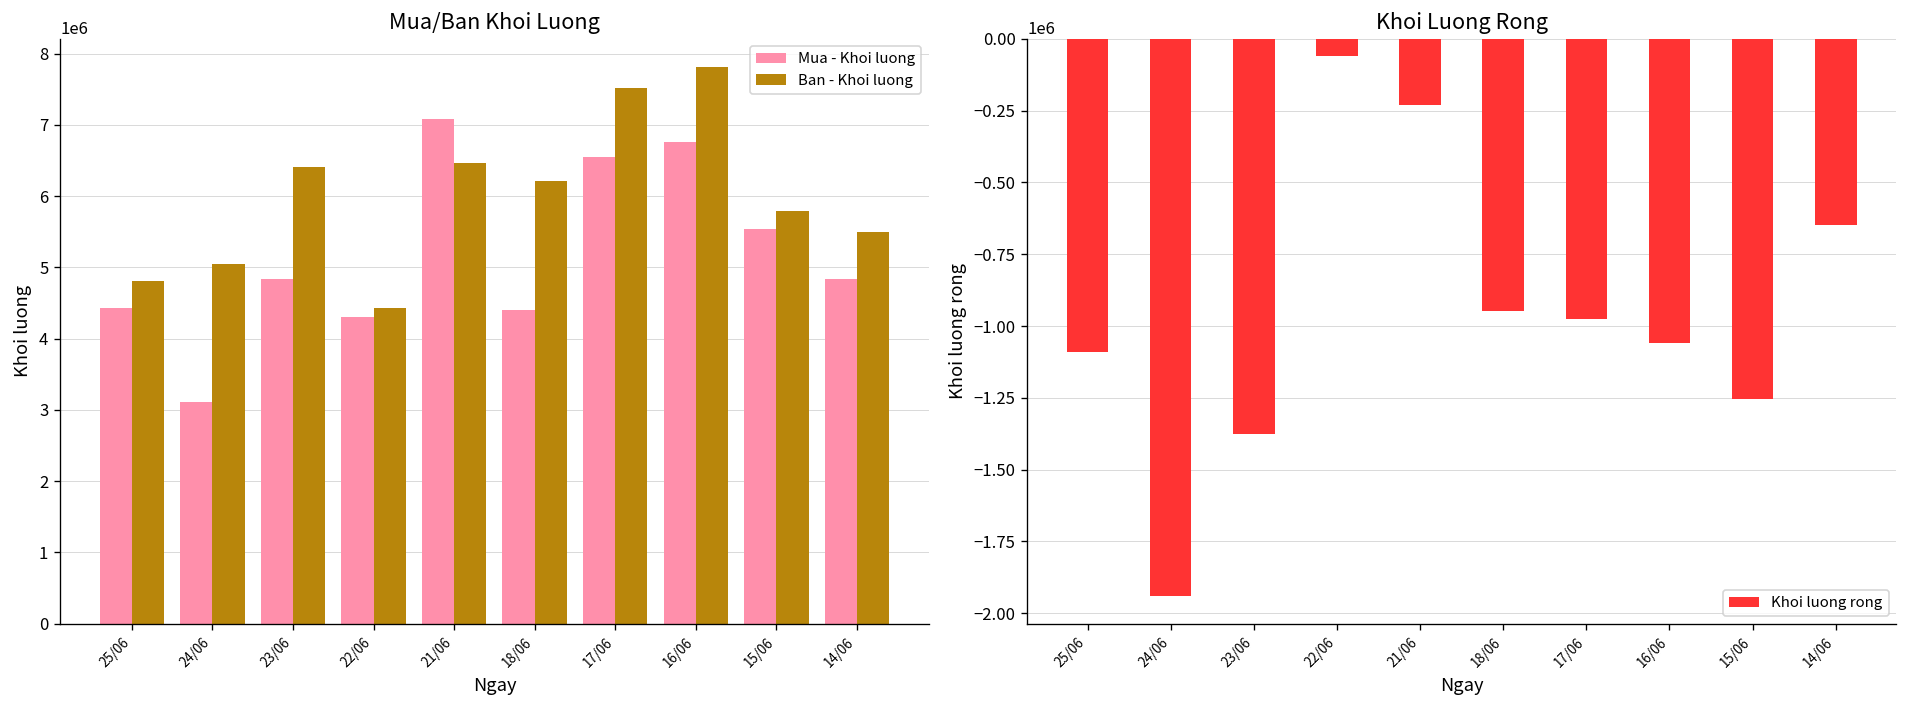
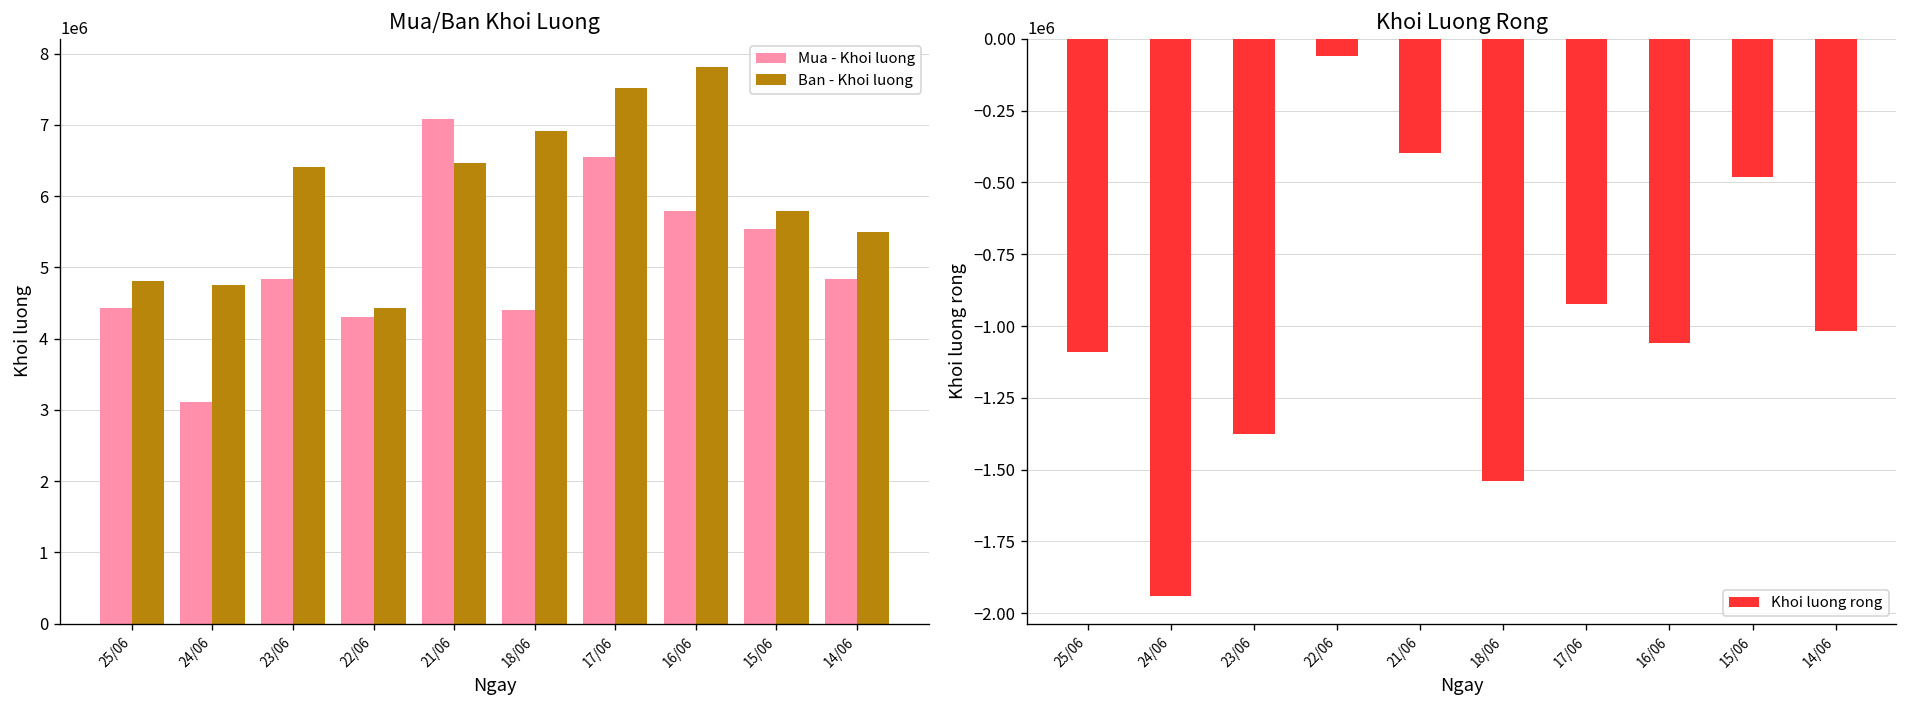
  {
    "Mua/Ban Khoi Luong": {
      "Mua - Khoi luong": {
        "25/06": 4400000,
        "24/06": 3100000,
        "23/06": 4800000,
        "22/06": 4300000,
        "21/06": 7100000,
        "18/06": 4400000,
        "17/06": 6500000,
-       "16/06": 6800000,
+       "16/06": 5800000,
        "15/06": 5500000,
        "14/06": 4800000
      },
      "Ban - Khoi luong": {
        "25/06": 4800000,
-       "24/06": 5000000,
+       "24/06": 4800000,
        "23/06": 6400000,
        "22/06": 4400000,
        "21/06": 6500000,
-       "18/06": 6200000,
+       "18/06": 6900000,
        "17/06": 7500000,
        "16/06": 7800000,
        "15/06": 5800000,
        "14/06": 5500000
      }
    },
    "Khoi Luong Rong": {
      "25/06": -1090000,
      "24/06": -1940000,
      "23/06": -1380000,
      "22/06": -60000,
-     "21/06": -230000,
-     "18/06": -950000,
-     "17/06": -970000,
+     "21/06": -400000,
+     "18/06": -1540000,
+     "17/06": -920000,
      "16/06": -1060000,
-     "15/06": -1250000,
-     "14/06": -650000
+     "15/06": -480000,
+     "14/06": -1020000
    }
  }
